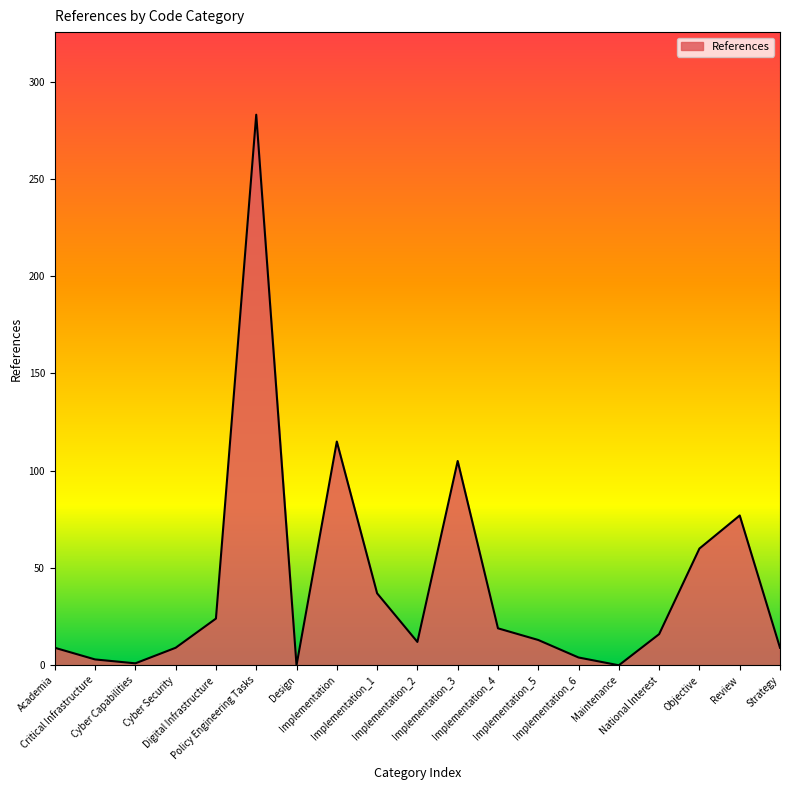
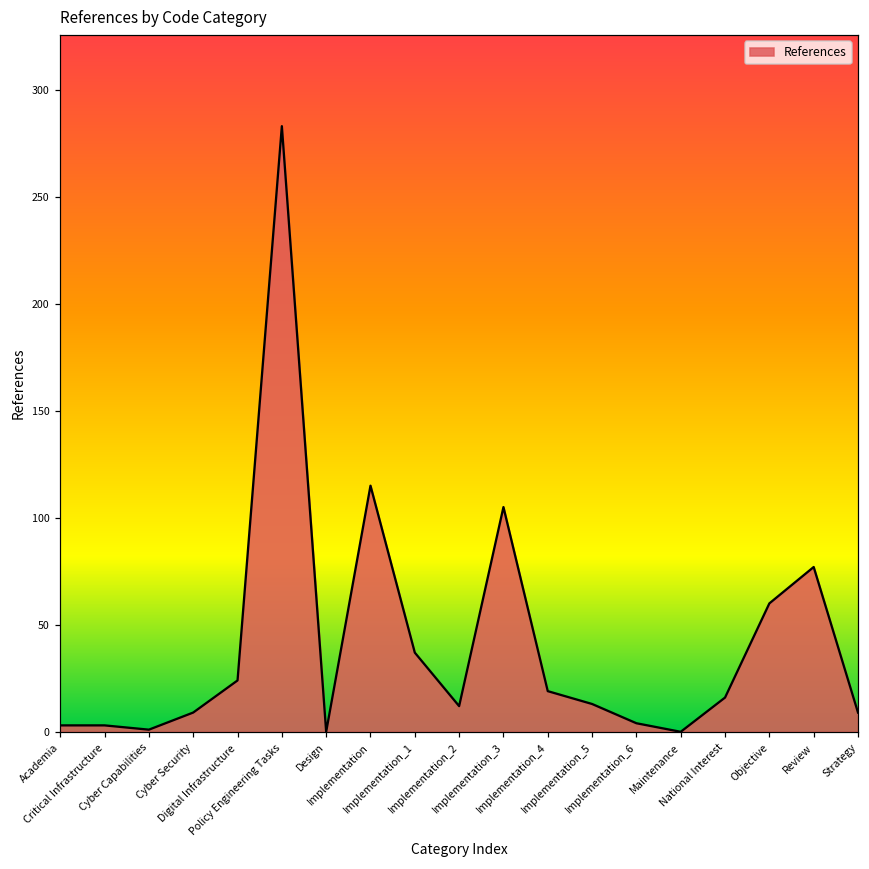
  {
-   "Academia": 9,
+   "Academia": 3,
    "Critical Infrastructure": 3,
    "Cyber Capabilities": 1,
    "Cyber Security": 9,
    "Digital Infrastructure": 24,
    "Policy Engineering Tasks": 283,
    "Design": 0,
    "Implementation": 115,
    "Implementation_1": 37,
    "Implementation_2": 12,
    "Implementation_3": 105,
    "Implementation_4": 19,
    "Implementation_5": 13,
    "Implementation_6": 4,
    "Maintenance": 0,
    "National Interest": 16,
    "Objective": 60,
    "Review": 77,
    "Strategy": 9
  }
